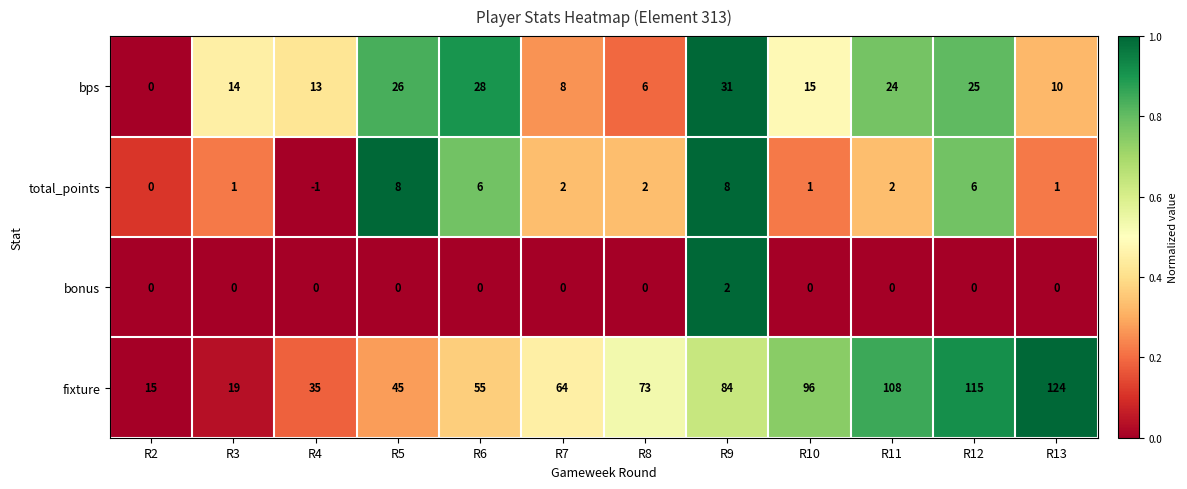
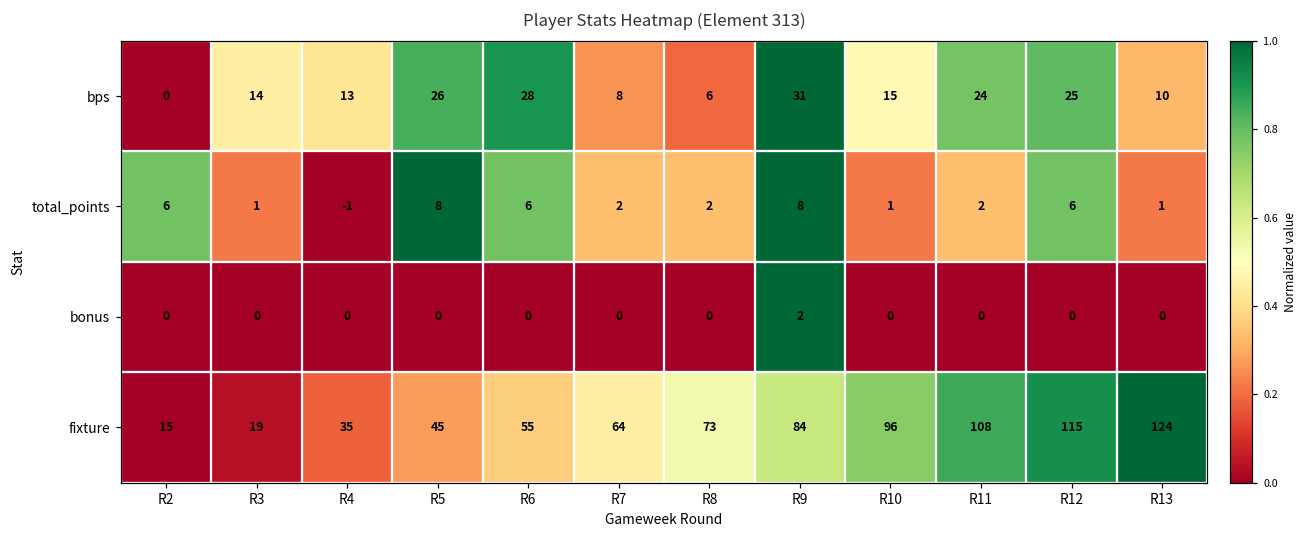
  {
    "bps": {
      "R2": 0,
      "R3": 14,
      "R4": 13,
      "R5": 26,
      "R6": 28,
      "R7": 8,
      "R8": 6,
      "R9": 31,
      "R10": 15,
      "R11": 24,
      "R12": 25,
      "R13": 10
    },
    "total_points": {
-     "R2": 0,
+     "R2": 6,
      "R3": 1,
      "R4": -1,
      "R5": 8,
      "R6": 6,
      "R7": 2,
      "R8": 2,
      "R9": 8,
      "R10": 1,
      "R11": 2,
      "R12": 6,
      "R13": 1
    },
    "bonus": {
      "R2": 0,
      "R3": 0,
      "R4": 0,
      "R5": 0,
      "R6": 0,
      "R7": 0,
      "R8": 0,
      "R9": 2,
      "R10": 0,
      "R11": 0,
      "R12": 0,
      "R13": 0
    },
    "fixture": {
      "R2": 15,
      "R3": 19,
      "R4": 35,
      "R5": 45,
      "R6": 55,
      "R7": 64,
      "R8": 73,
      "R9": 84,
      "R10": 96,
      "R11": 108,
      "R12": 115,
      "R13": 124
    }
  }
